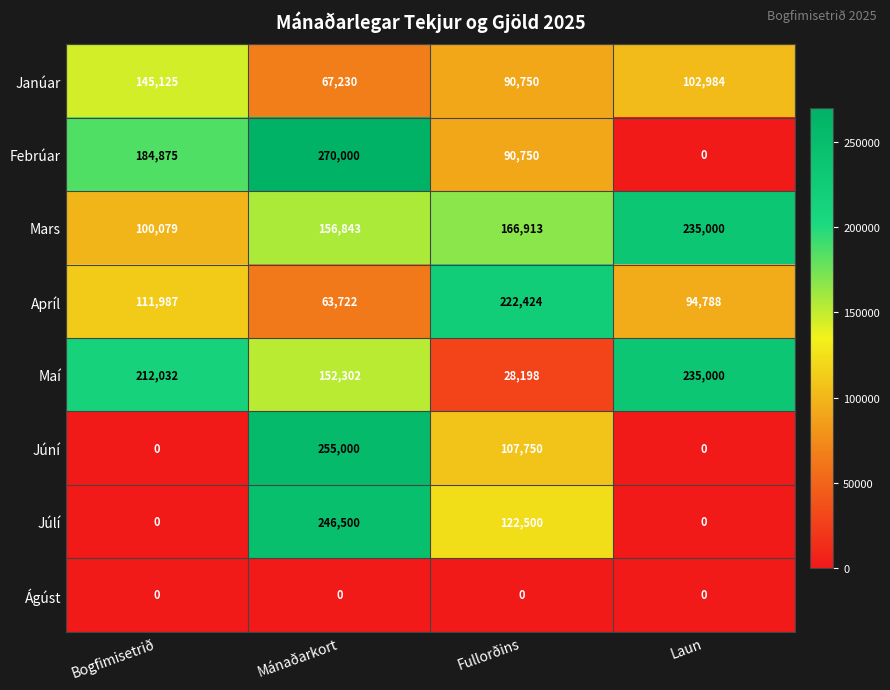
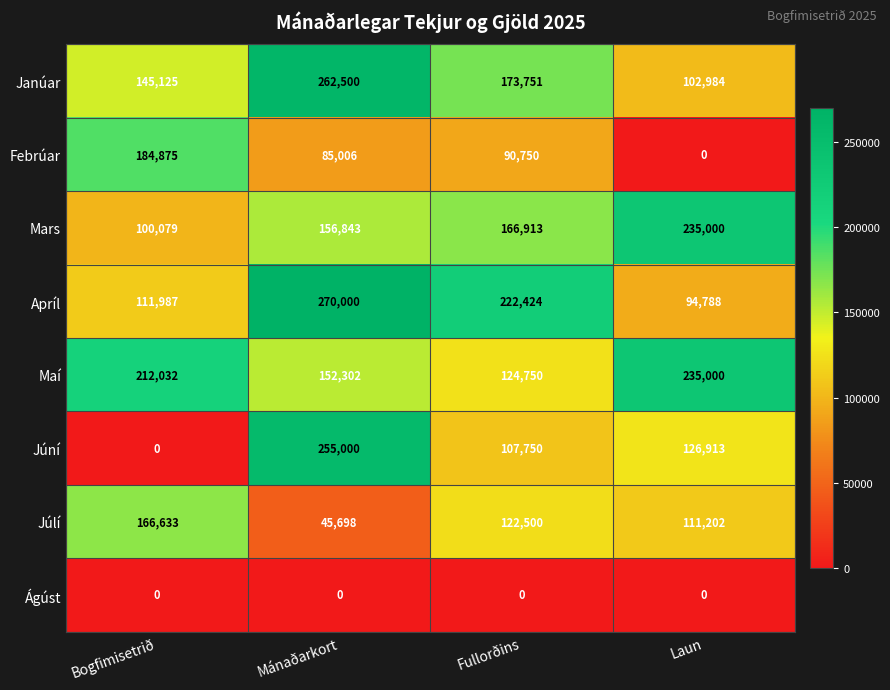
  {
    "Janúar": {
      "Bogfimisetrið": "145,125",
-     "Mánaðarkort": "67,230",
-     "Fullorðins": "90,750",
+     "Mánaðarkort": "262,500",
+     "Fullorðins": "173,751",
      "Laun": "102,984"
    },
    "Febrúar": {
      "Bogfimisetrið": "184,875",
-     "Mánaðarkort": "270,000",
+     "Mánaðarkort": "85,006",
      "Fullorðins": "90,750",
      "Laun": "0"
    },
    "Mars": {
      "Bogfimisetrið": "100,079",
      "Mánaðarkort": "156,843",
      "Fullorðins": "166,913",
      "Laun": "235,000"
    },
    "Apríl": {
      "Bogfimisetrið": "111,987",
-     "Mánaðarkort": "63,722",
+     "Mánaðarkort": "270,000",
      "Fullorðins": "222,424",
      "Laun": "94,788"
    },
    "Maí": {
      "Bogfimisetrið": "212,032",
      "Mánaðarkort": "152,302",
-     "Fullorðins": "28,198",
+     "Fullorðins": "124,750",
      "Laun": "235,000"
    },
    "Júní": {
      "Bogfimisetrið": "0",
      "Mánaðarkort": "255,000",
      "Fullorðins": "107,750",
-     "Laun": "0"
+     "Laun": "126,913"
    },
    "Júlí": {
-     "Bogfimisetrið": "0",
-     "Mánaðarkort": "246,500",
+     "Bogfimisetrið": "166,633",
+     "Mánaðarkort": "45,698",
      "Fullorðins": "122,500",
-     "Laun": "0"
+     "Laun": "111,202"
    },
    "Ágúst": {
      "Bogfimisetrið": "0",
      "Mánaðarkort": "0",
      "Fullorðins": "0",
      "Laun": "0"
    }
  }
